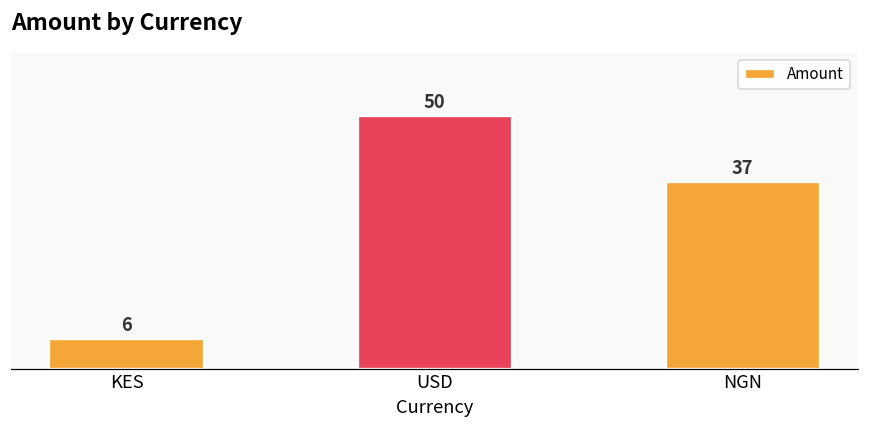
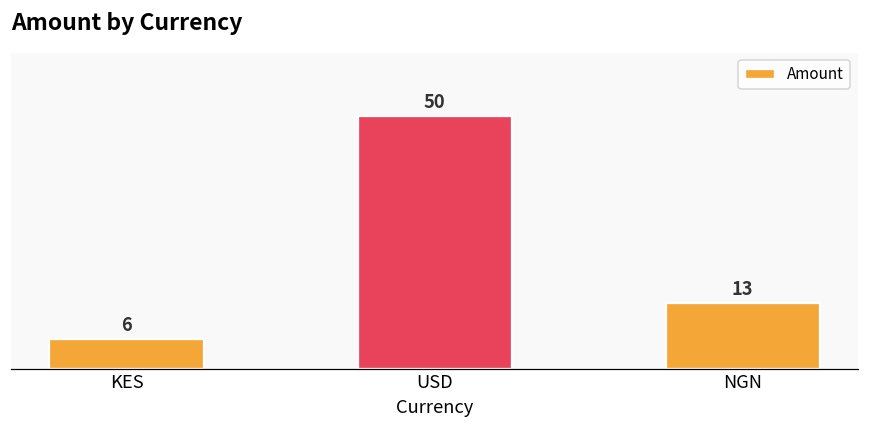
  {
    "KES": 6,
    "USD": 50,
-   "NGN": 37
+   "NGN": 13
  }
